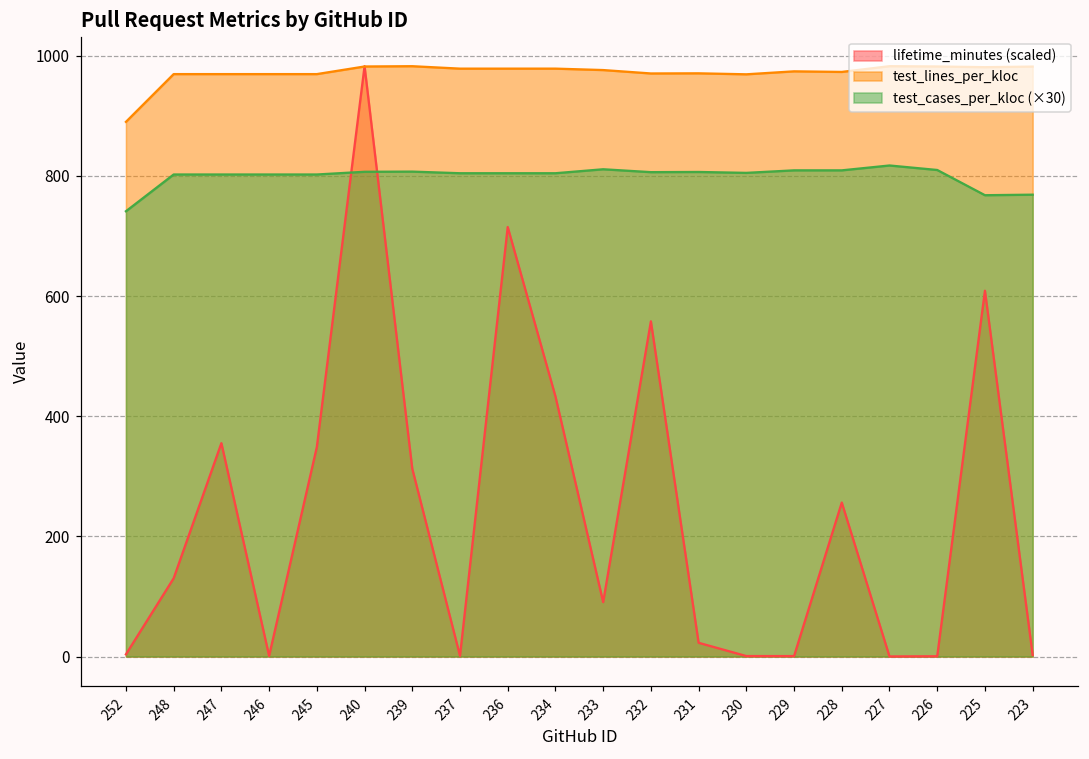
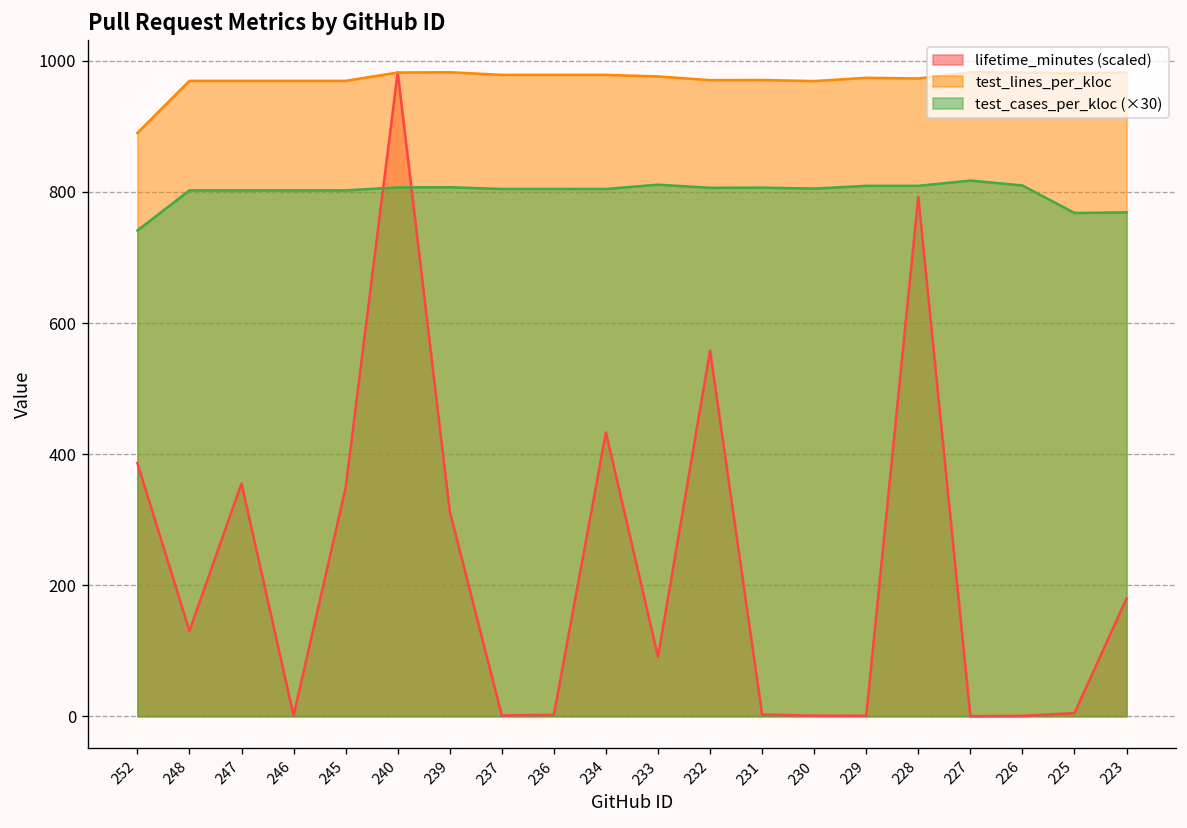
  {
    "lifetime_minutes (scaled)": {
-     "252": 0,
+     "252": 390,
      "248": 130,
      "247": 360,
      "246": 0,
      "245": 350,
      "239": 310,
      "237": 0,
-     "236": 720,
+     "236": 0,
      "234": 430,
      "233": 90,
      "232": 560,
-     "231": 20,
+     "231": 0,
      "230": 0,
      "229": 0,
-     "228": 260,
+     "228": 790,
      "227": 0,
      "226": 0,
-     "225": 610,
-     "223": 0
+     "225": 0,
+     "223": 180
    },
    "test_lines_per_kloc": {
      "252": 890,
      "248": 970,
      "247": 970,
      "246": 970,
      "245": 970,
      "239": 980,
      "237": 980,
      "236": 980,
      "234": 980,
      "233": 980,
      "232": 970,
      "231": 970,
      "230": 970,
      "229": 970,
      "228": 970
    },
    "test_cases_per_kloc (×30)": {
      "252": 740,
      "248": 800,
      "247": 800,
      "246": 800,
      "245": 800,
      "240": 810,
      "239": 810,
      "237": 800,
      "236": 800,
      "234": 800,
      "233": 810,
      "232": 810,
      "231": 810,
      "230": 810,
      "229": 810,
      "228": 810,
      "227": 820,
      "226": 810,
      "225": 770,
      "223": 770
    }
  }
